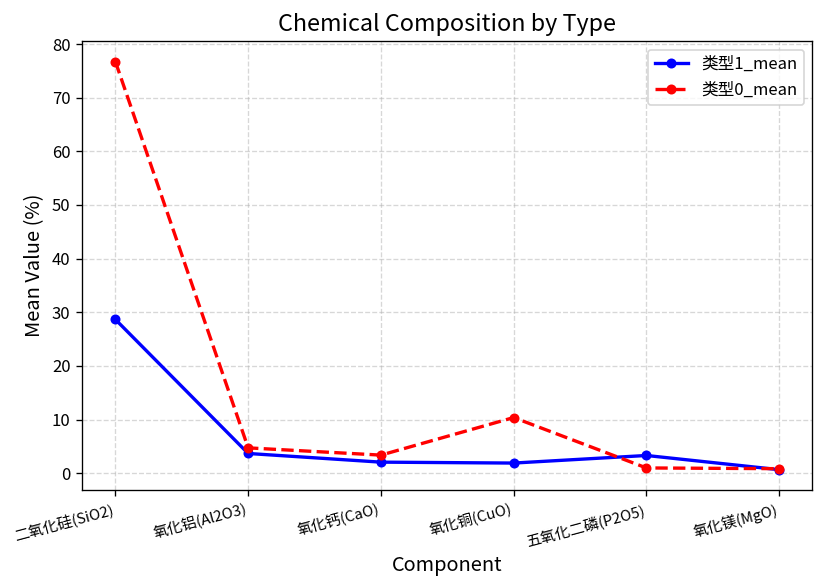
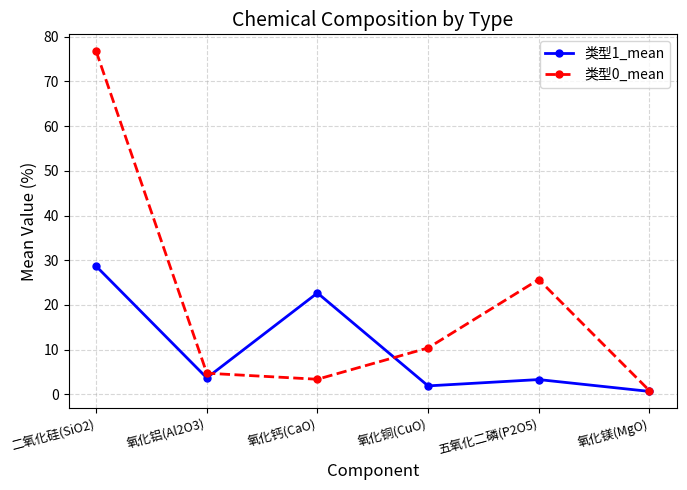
  {
    "类型1_mean": {
      "二氧化硅(SiO2)": 29,
      "氧化铝(Al2O3)": 4,
-     "氧化钙(CaO)": 2,
+     "氧化钙(CaO)": 23,
      "氧化铜(CuO)": 2,
      "五氧化二磷(P2O5)": 3
    },
    "类型0_mean": {
      "二氧化硅(SiO2)": 77,
      "氧化铝(Al2O3)": 5,
      "氧化钙(CaO)": 3,
      "氧化铜(CuO)": 10,
-     "五氧化二磷(P2O5)": 1
+     "五氧化二磷(P2O5)": 26
    }
  }
